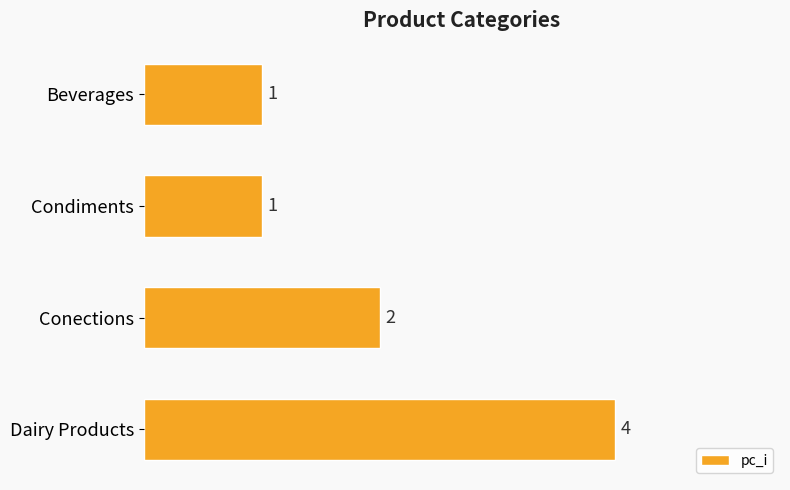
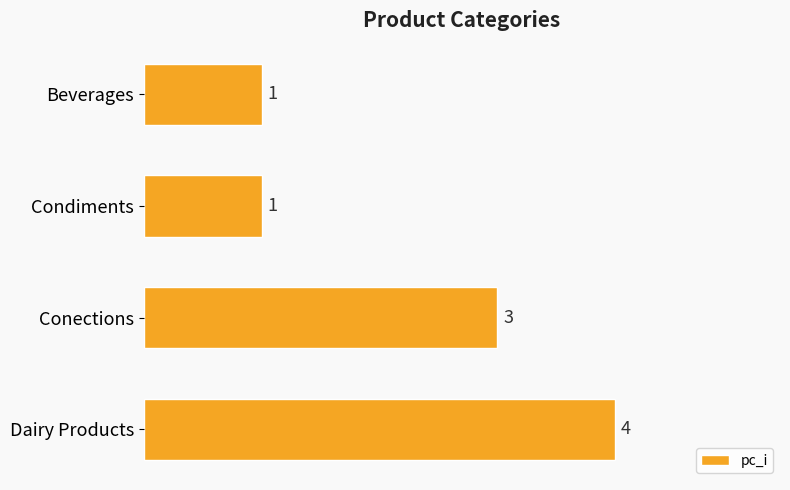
  {
    "Beverages": 1,
    "Condiments": 1,
-   "Conections": 2,
+   "Conections": 3,
    "Dairy Products": 4
  }
